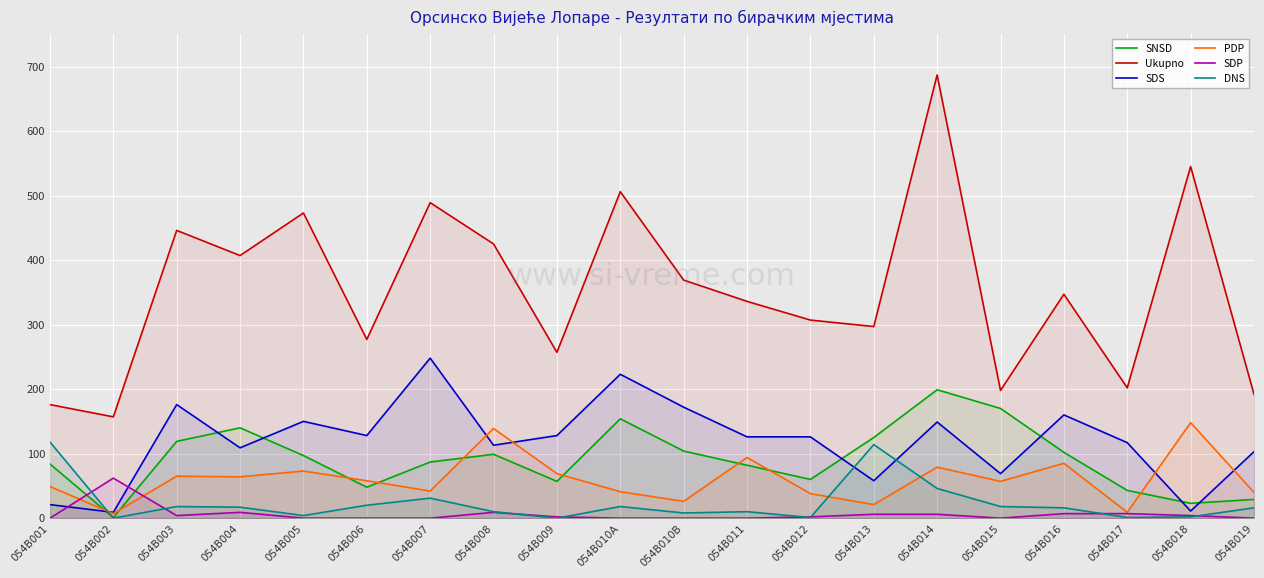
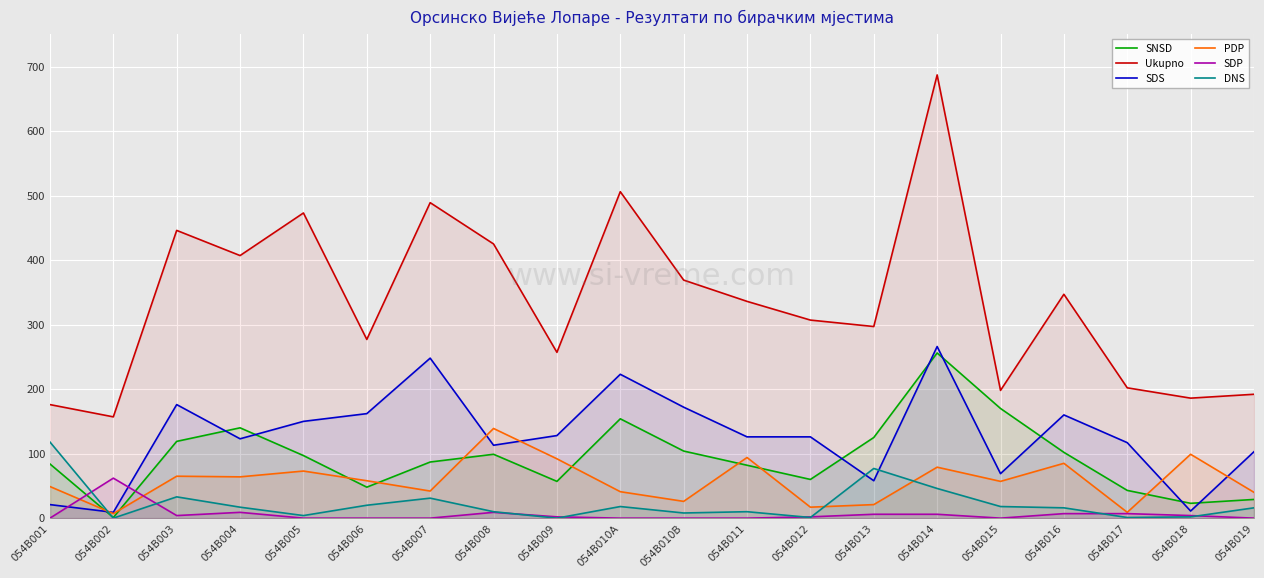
  {
    "SNSD": {
      "054B001": 80,
      "054B003": 120,
      "054B004": 140,
      "054B005": 100,
      "054B006": 50,
      "054B007": 90,
      "054B008": 100,
      "054B009": 60,
      "054B010A": 150,
      "054B010B": 100,
      "054B011": 80,
      "054B012": 60,
      "054B013": 130,
-     "054B014": 200,
+     "054B014": 260,
      "054B015": 170,
      "054B016": 100,
      "054B017": 40,
      "054B018": 20,
      "054B019": 30
    },
    "Ukupno": {
      "054B001": 180,
      "054B002": 160,
      "054B003": 450,
      "054B004": 410,
      "054B005": 470,
      "054B006": 280,
      "054B007": 490,
      "054B008": 430,
      "054B009": 260,
      "054B010A": 510,
      "054B010B": 370,
      "054B011": 340,
      "054B012": 310,
      "054B013": 300,
      "054B014": 690,
      "054B015": 200,
      "054B016": 350,
      "054B017": 200,
-     "054B018": 550,
+     "054B018": 190,
      "054B019": 190
    },
    "SDS": {
      "054B001": 20,
      "054B003": 180,
-     "054B004": 110,
+     "054B004": 120,
      "054B005": 150,
-     "054B006": 130,
+     "054B006": 160,
      "054B007": 250,
      "054B008": 110,
      "054B009": 130,
      "054B010A": 220,
      "054B010B": 170,
      "054B011": 130,
      "054B012": 130,
      "054B013": 60,
-     "054B014": 150,
+     "054B014": 270,
      "054B015": 70,
      "054B016": 160,
      "054B017": 120,
      "054B018": 10,
      "054B019": 100
    },
    "PDP": {
      "054B001": 50,
      "054B003": 70,
      "054B004": 60,
      "054B005": 70,
      "054B006": 60,
      "054B007": 40,
      "054B008": 140,
-     "054B009": 70,
+     "054B009": 90,
      "054B010A": 40,
      "054B010B": 30,
      "054B011": 90,
-     "054B012": 40,
+     "054B012": 20,
      "054B013": 20,
      "054B014": 80,
      "054B015": 60,
      "054B016": 90,
-     "054B018": 150,
+     "054B018": 100,
      "054B019": 40
    },
    "SDP": {
      "054B001": 0,
      "054B002": 60,
      "054B003": 0,
      "054B004": 10,
      "054B006": 0,
      "054B007": 0,
      "054B010A": 0,
      "054B010B": 0,
      "054B011": 0,
      "054B013": 10,
      "054B014": 10,
      "054B015": 0,
      "054B016": 10,
      "054B019": 0
    },
    "DNS": {
      "054B001": 120,
-     "054B003": 20,
+     "054B003": 30,
      "054B004": 20,
      "054B006": 20,
      "054B007": 30,
      "054B010A": 20,
      "054B010B": 10,
      "054B011": 10,
-     "054B013": 110,
+     "054B013": 80,
      "054B014": 50,
      "054B015": 20,
      "054B016": 20,
      "054B017": 0,
      "054B019": 20
    }
  }
